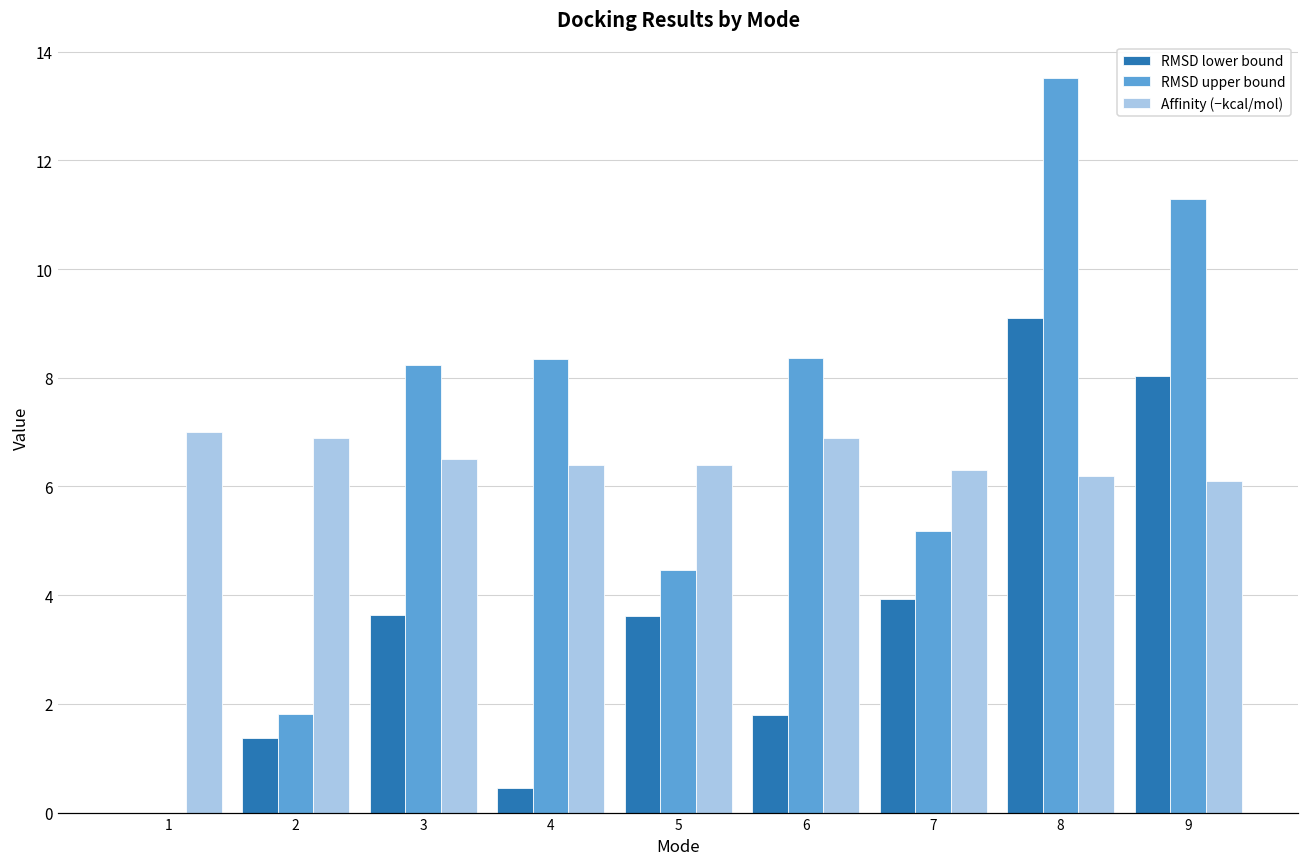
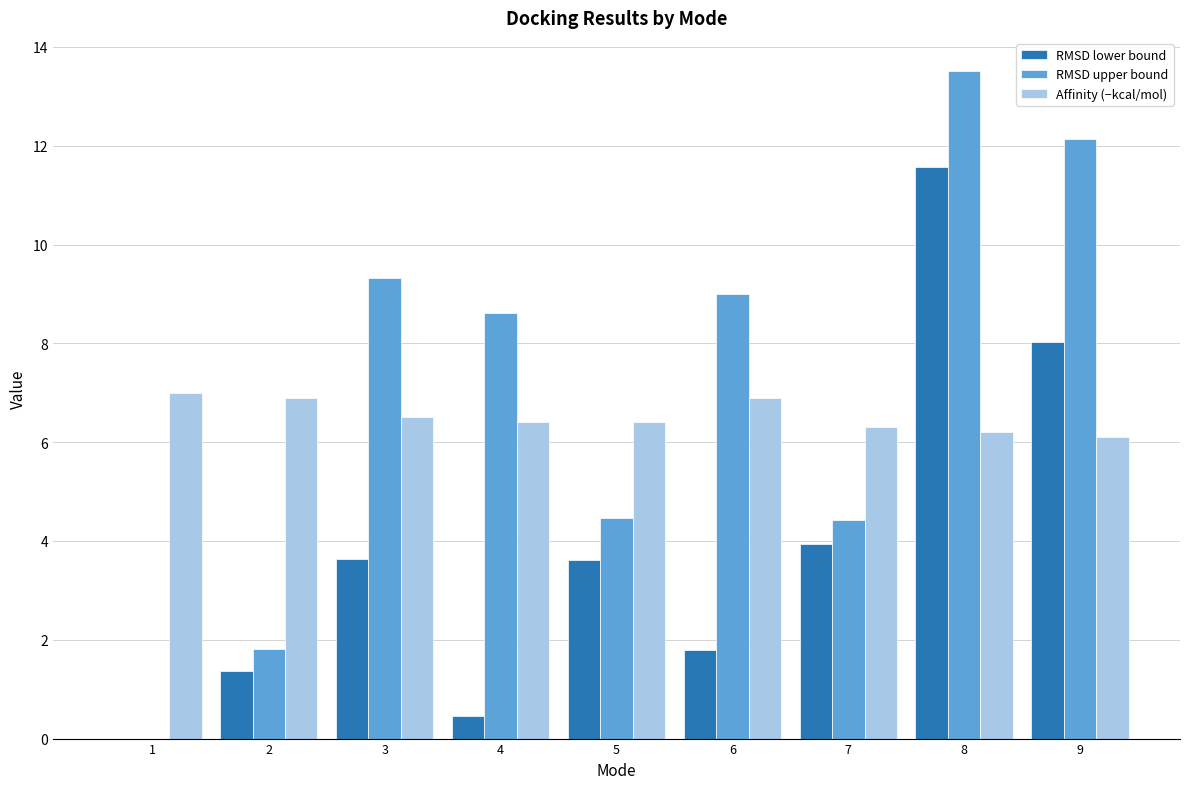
  {
    "RMSD lower bound": {
      "1": 0.0,
      "2": 1.4,
      "3": 3.6,
      "4": 0.5,
      "5": 3.6,
      "6": 1.8,
      "7": 3.9,
-     "8": 9.1,
+     "8": 11.6,
      "9": 8.0
    },
    "RMSD upper bound": {
      "1": 0.0,
      "2": 1.8,
-     "3": 8.2,
-     "4": 8.4,
+     "3": 9.3,
+     "4": 8.6,
      "5": 4.5,
-     "6": 8.4,
-     "7": 5.2,
+     "6": 9.0,
+     "7": 4.4,
      "8": 13.5,
-     "9": 11.3
+     "9": 12.1
    },
    "Affinity (−kcal/mol)": {
      "1": 7.0,
      "2": 6.9,
      "3": 6.5,
      "4": 6.4,
      "5": 6.4,
      "6": 6.9,
      "7": 6.3,
      "8": 6.2,
      "9": 6.1
    }
  }
